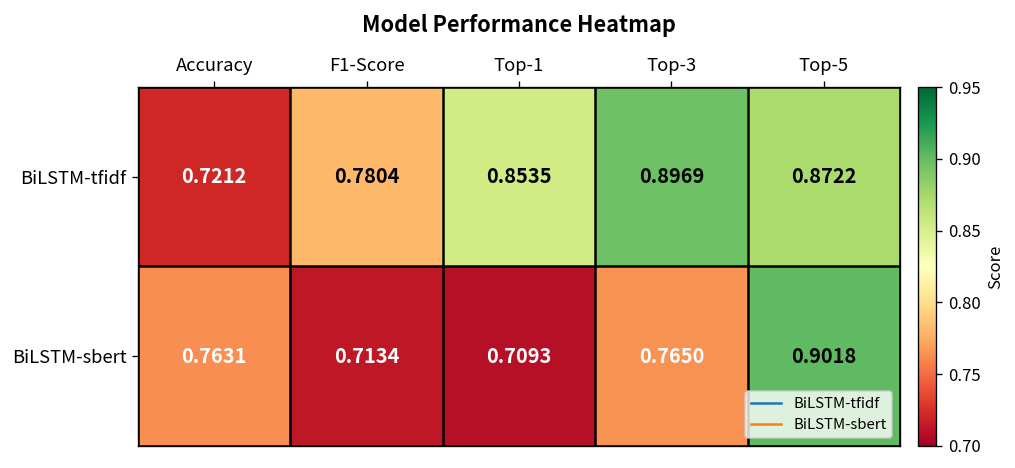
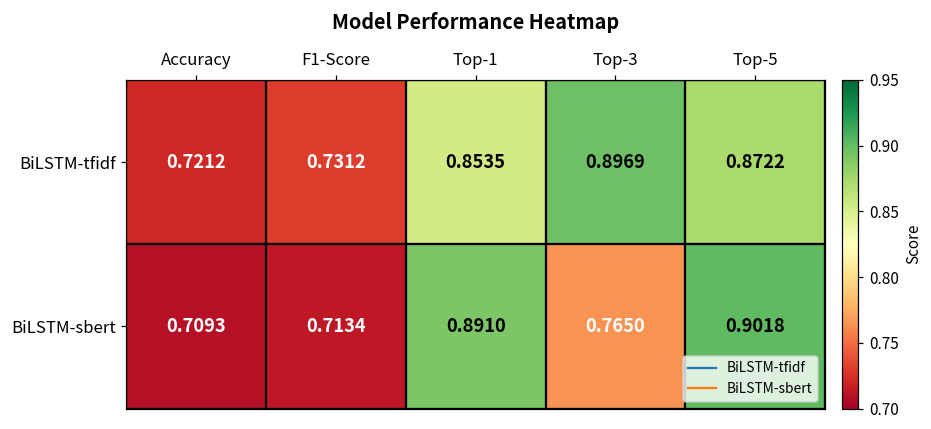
  {
    "BiLSTM-tfidf": {
      "Accuracy": 0.7212,
-     "F1-Score": 0.7804,
+     "F1-Score": 0.7312,
      "Top-1": 0.8535,
      "Top-3": 0.8969,
      "Top-5": 0.8722
    },
    "BiLSTM-sbert": {
-     "Accuracy": 0.7631,
+     "Accuracy": 0.7093,
      "F1-Score": 0.7134,
-     "Top-1": 0.7093,
+     "Top-1": 0.8910,
      "Top-3": 0.7650,
      "Top-5": 0.9018
    }
  }
